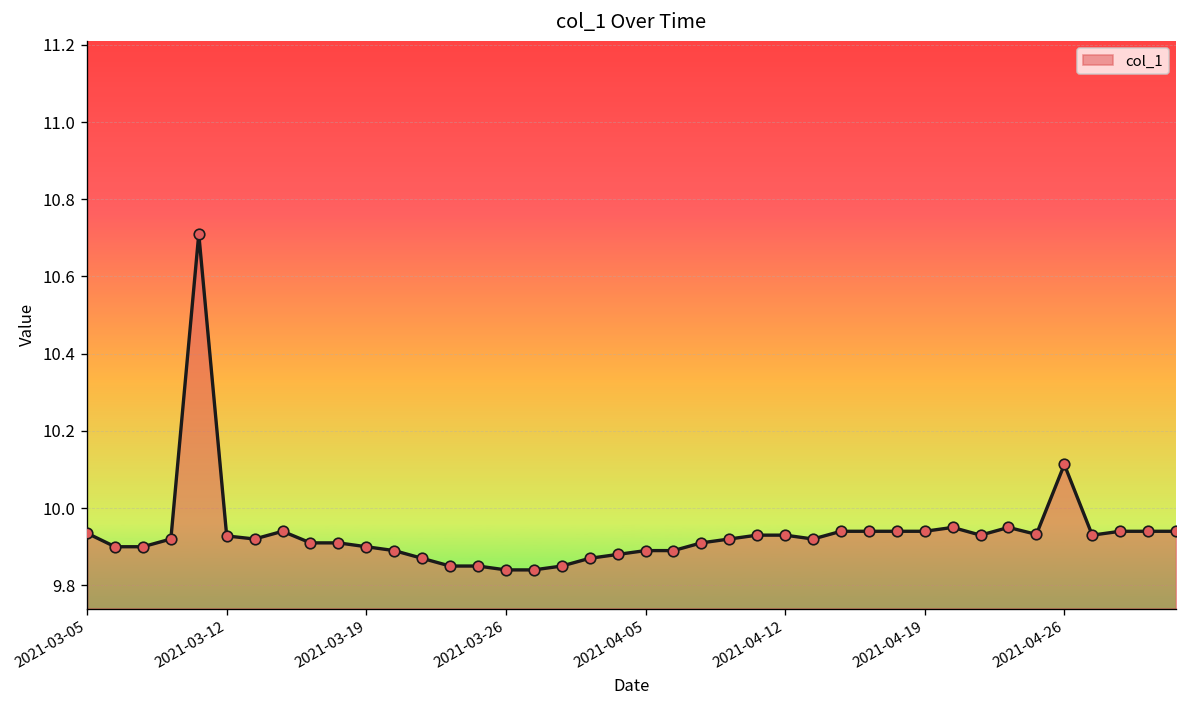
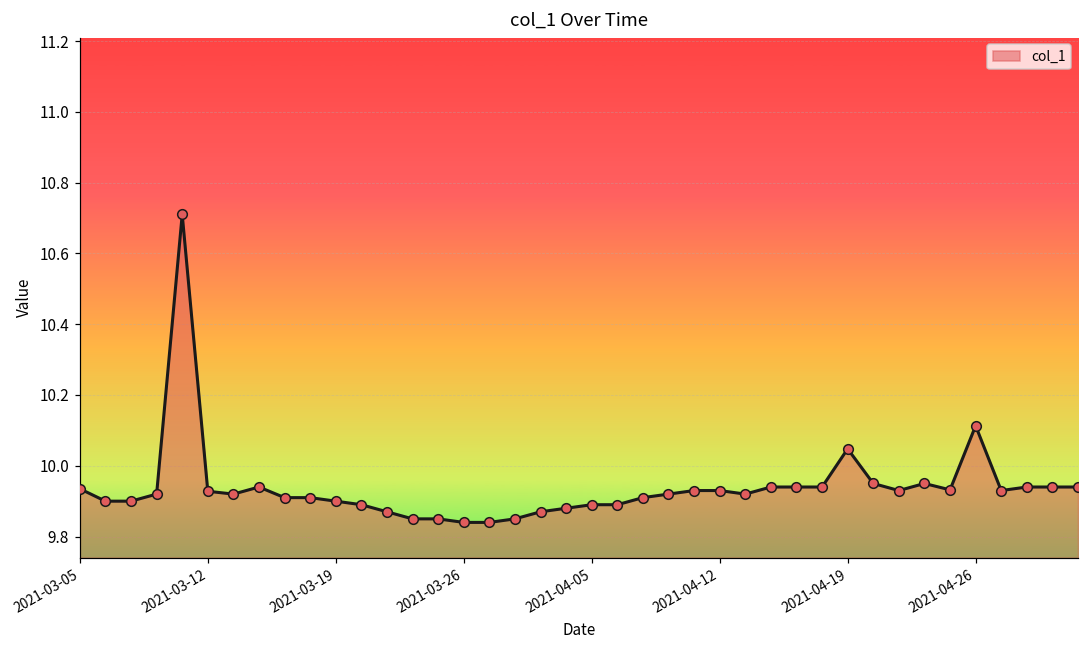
  {
    "2021-03-05": 9.94,
    "2021-03-12": 9.93,
    "2021-03-19": 9.90,
    "2021-03-26": 9.84,
    "2021-04-05": 9.89,
    "2021-04-12": 9.93,
-   "2021-04-19": 9.94,
+   "2021-04-19": 10.05,
    "2021-04-26": 10.11
  }
